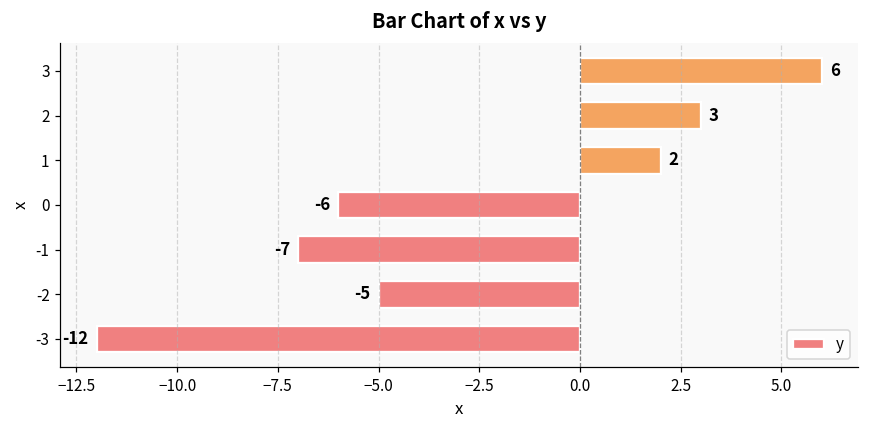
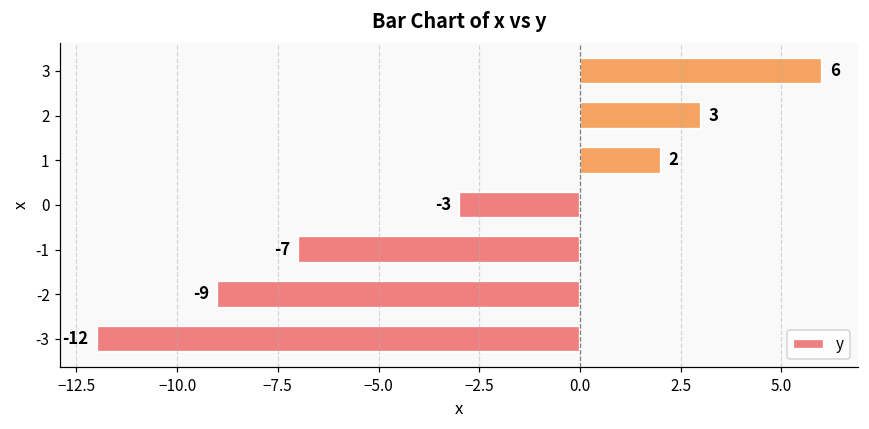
  {
    "3": 6,
    "2": 3,
    "1": 2,
-   "0": -6,
+   "0": -3,
    "-1": -7,
-   "-2": -5,
+   "-2": -9,
    "-3": -12
  }
